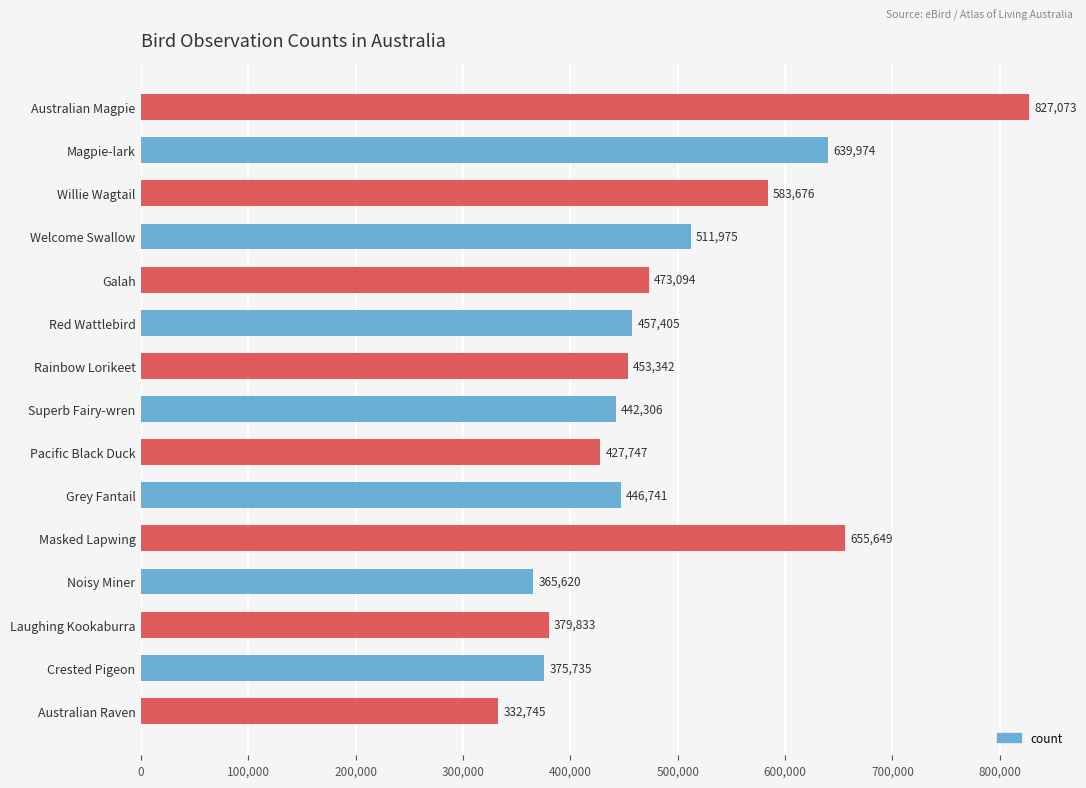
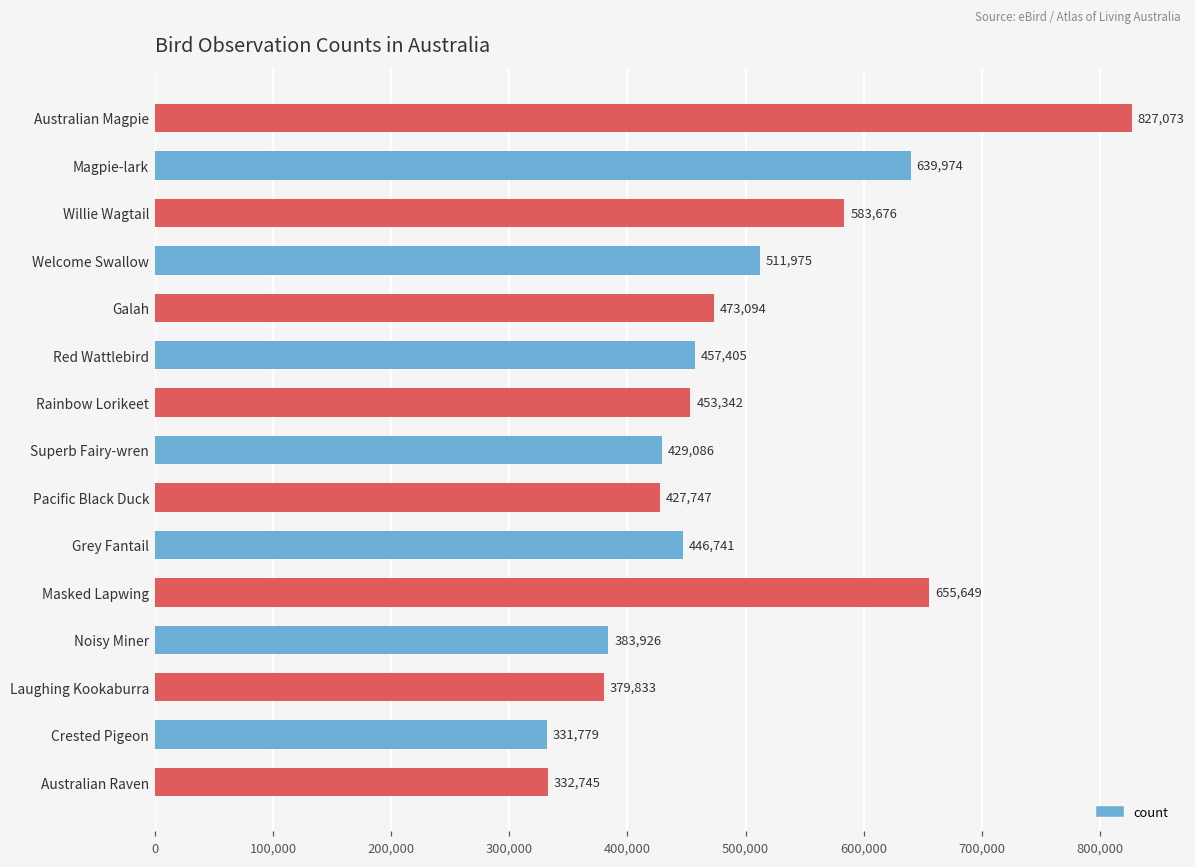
  {
    "Australian Magpie": "827,073",
    "Magpie-lark": "639,974",
    "Willie Wagtail": "583,676",
    "Welcome Swallow": "511,975",
    "Galah": "473,094",
    "Red Wattlebird": "457,405",
    "Rainbow Lorikeet": "453,342",
-   "Superb Fairy-wren": "442,306",
+   "Superb Fairy-wren": "429,086",
    "Pacific Black Duck": "427,747",
    "Grey Fantail": "446,741",
    "Masked Lapwing": "655,649",
-   "Noisy Miner": "365,620",
+   "Noisy Miner": "383,926",
    "Laughing Kookaburra": "379,833",
-   "Crested Pigeon": "375,735",
+   "Crested Pigeon": "331,779",
    "Australian Raven": "332,745"
  }
